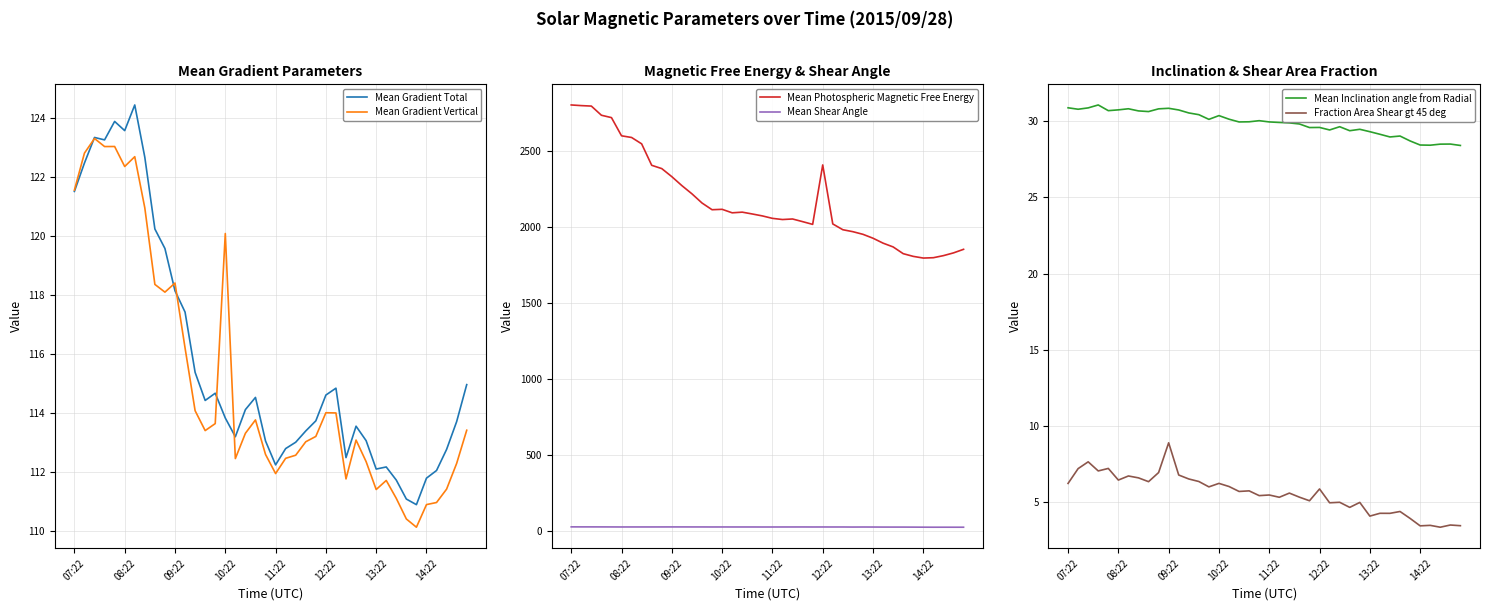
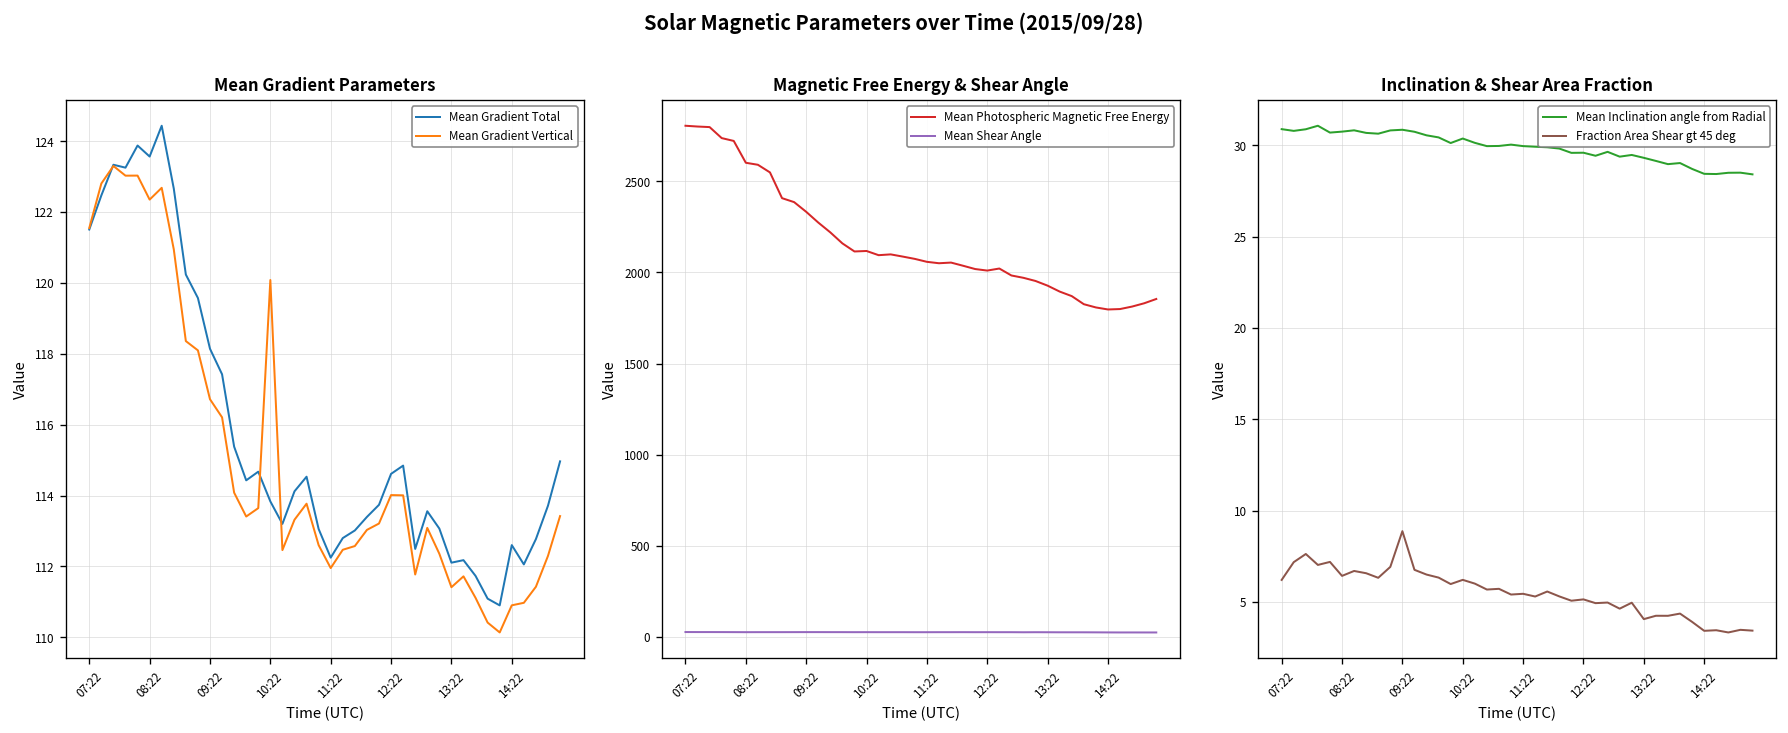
  {
    "Mean Gradient Parameters": {
      "Mean Gradient Total": {
        "08:22": 123.6,
        "09:22": 118.1,
        "10:22": 113.8,
        "11:22": 112.2,
        "12:22": 114.6,
        "13:22": 112.1,
-       "14:22": 111.8
+       "14:22": 112.6
      },
      "Mean Gradient Vertical": {
        "08:22": 122.4,
-       "09:22": 118.4,
+       "09:22": 116.7,
        "10:22": 120.1,
        "11:22": 112.0,
        "12:22": 114.0,
        "13:22": 111.4,
        "14:22": 110.9
      }
    },
    "Magnetic Free Energy & Shear Angle": {
      "Mean Photospheric Magnetic Free Energy": {
        "07:22": 2810,
        "08:22": 2600,
        "09:22": 2330,
        "10:22": 2120,
        "11:22": 2060,
-       "12:22": 2410,
+       "12:22": 2010,
        "13:22": 1930,
        "14:22": 1800
      },
      "Mean Shear Angle": {
        "07:22": 30,
        "08:22": 30,
        "09:22": 30,
        "10:22": 30,
        "11:22": 20,
        "12:22": 30,
        "13:22": 20,
        "14:22": 20
      }
    },
    "Inclination & Shear Area Fraction": {
      "Mean Inclination angle from Radial": {
        "07:22": 30.9,
        "08:22": 30.8,
        "09:22": 30.9,
        "10:22": 30.4,
        "11:22": 30.0,
        "12:22": 29.6,
        "13:22": 29.3,
        "14:22": 28.4
      },
      "Fraction Area Shear gt 45 deg": {
        "07:22": 6.2,
        "08:22": 6.4,
        "09:22": 8.9,
        "10:22": 6.2,
        "11:22": 5.5,
-       "12:22": 5.8,
+       "12:22": 5.1,
        "13:22": 4.1,
        "14:22": 3.4
      }
    }
  }
